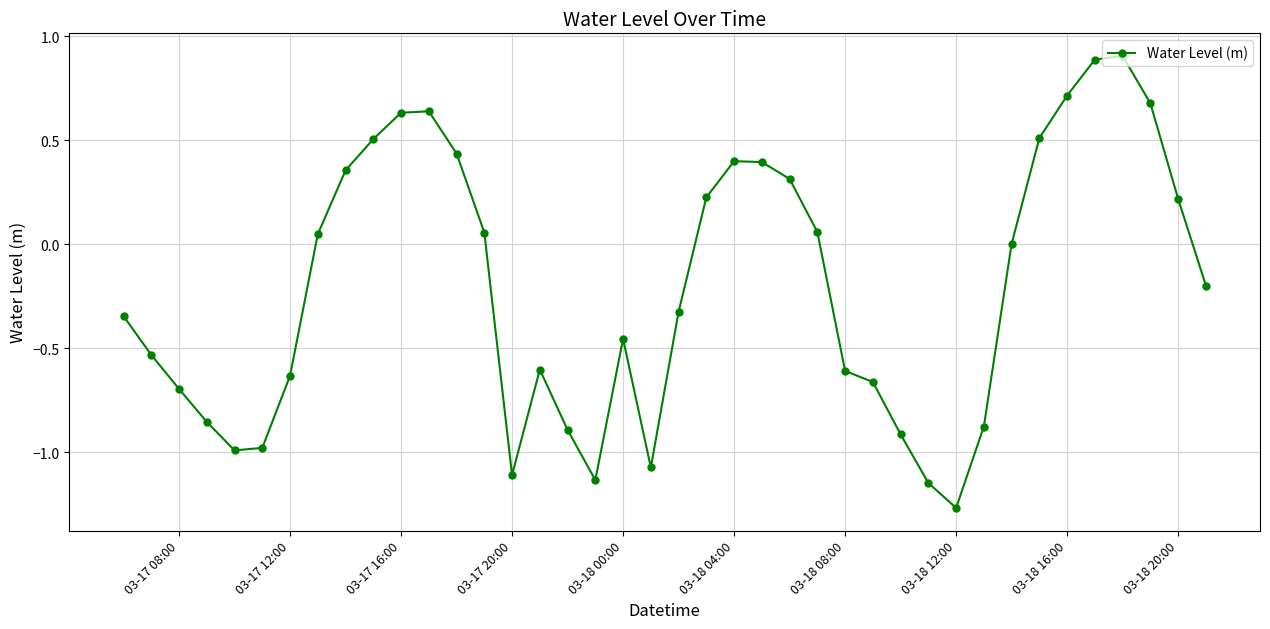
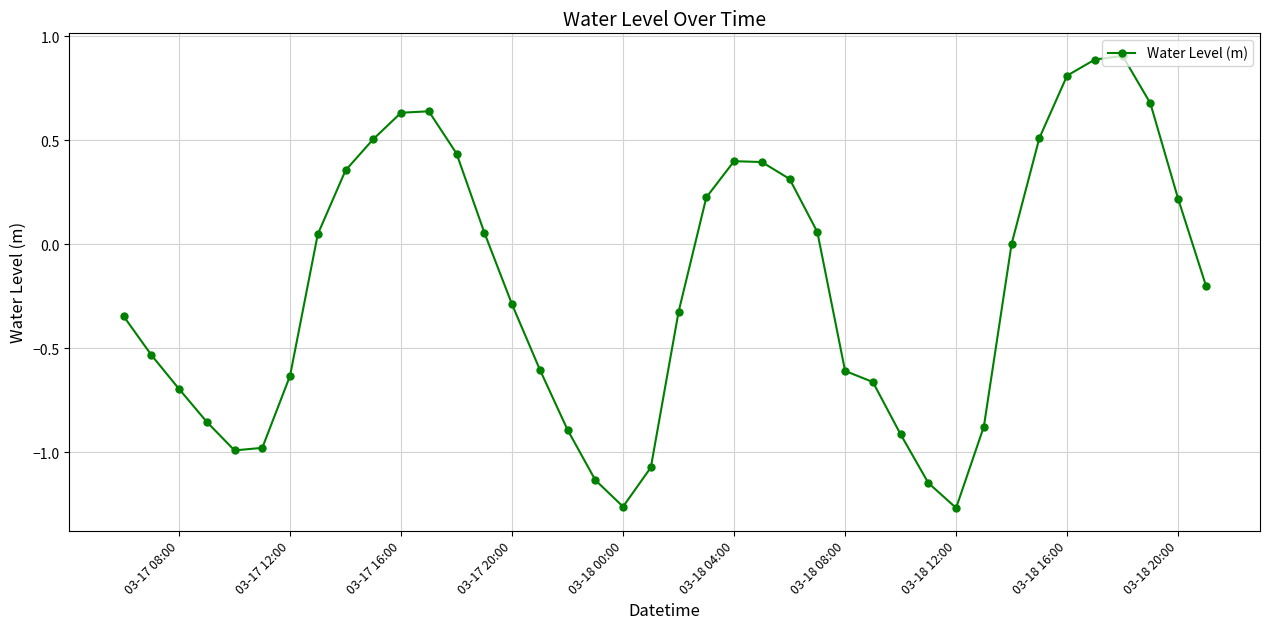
  {
    "03-17 08:00": -0.70,
    "03-17 12:00": -0.63,
    "03-17 16:00": 0.63,
-   "03-17 20:00": -1.11,
-   "03-18 00:00": -0.46,
+   "03-17 20:00": -0.29,
+   "03-18 00:00": -1.26,
    "03-18 04:00": 0.40,
    "03-18 08:00": -0.61,
    "03-18 12:00": -1.27,
-   "03-18 16:00": 0.71,
+   "03-18 16:00": 0.81,
    "03-18 20:00": 0.22
  }
